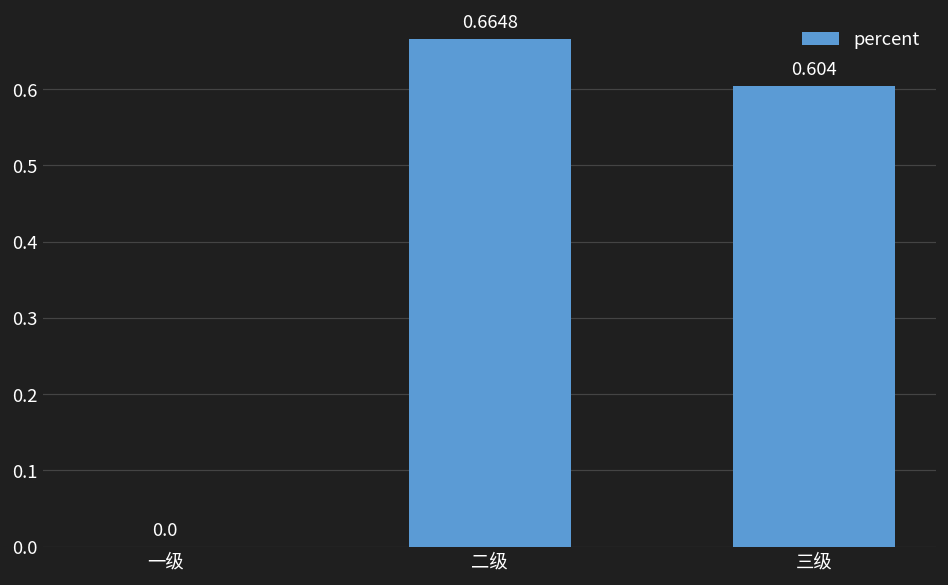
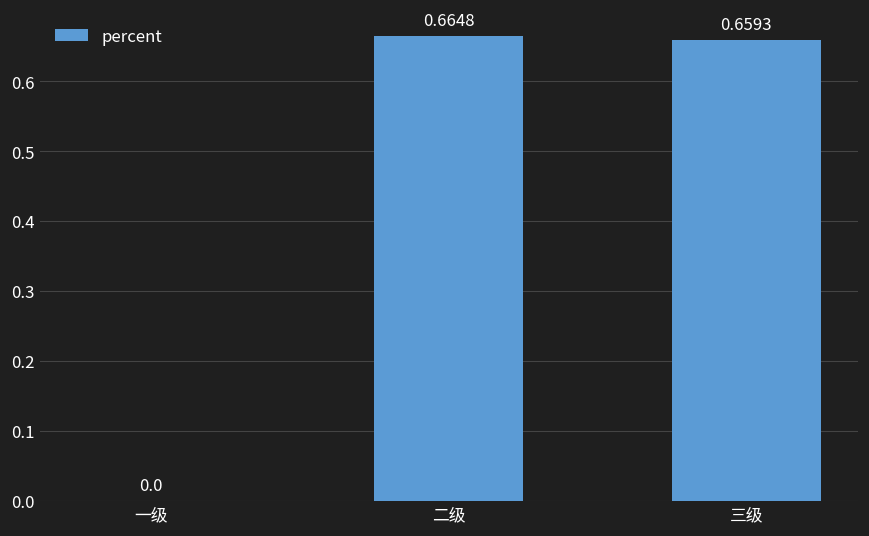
  {
    "一级": 0.0,
    "二级": 0.6648,
-   "三级": 0.604
+   "三级": 0.6593
  }
